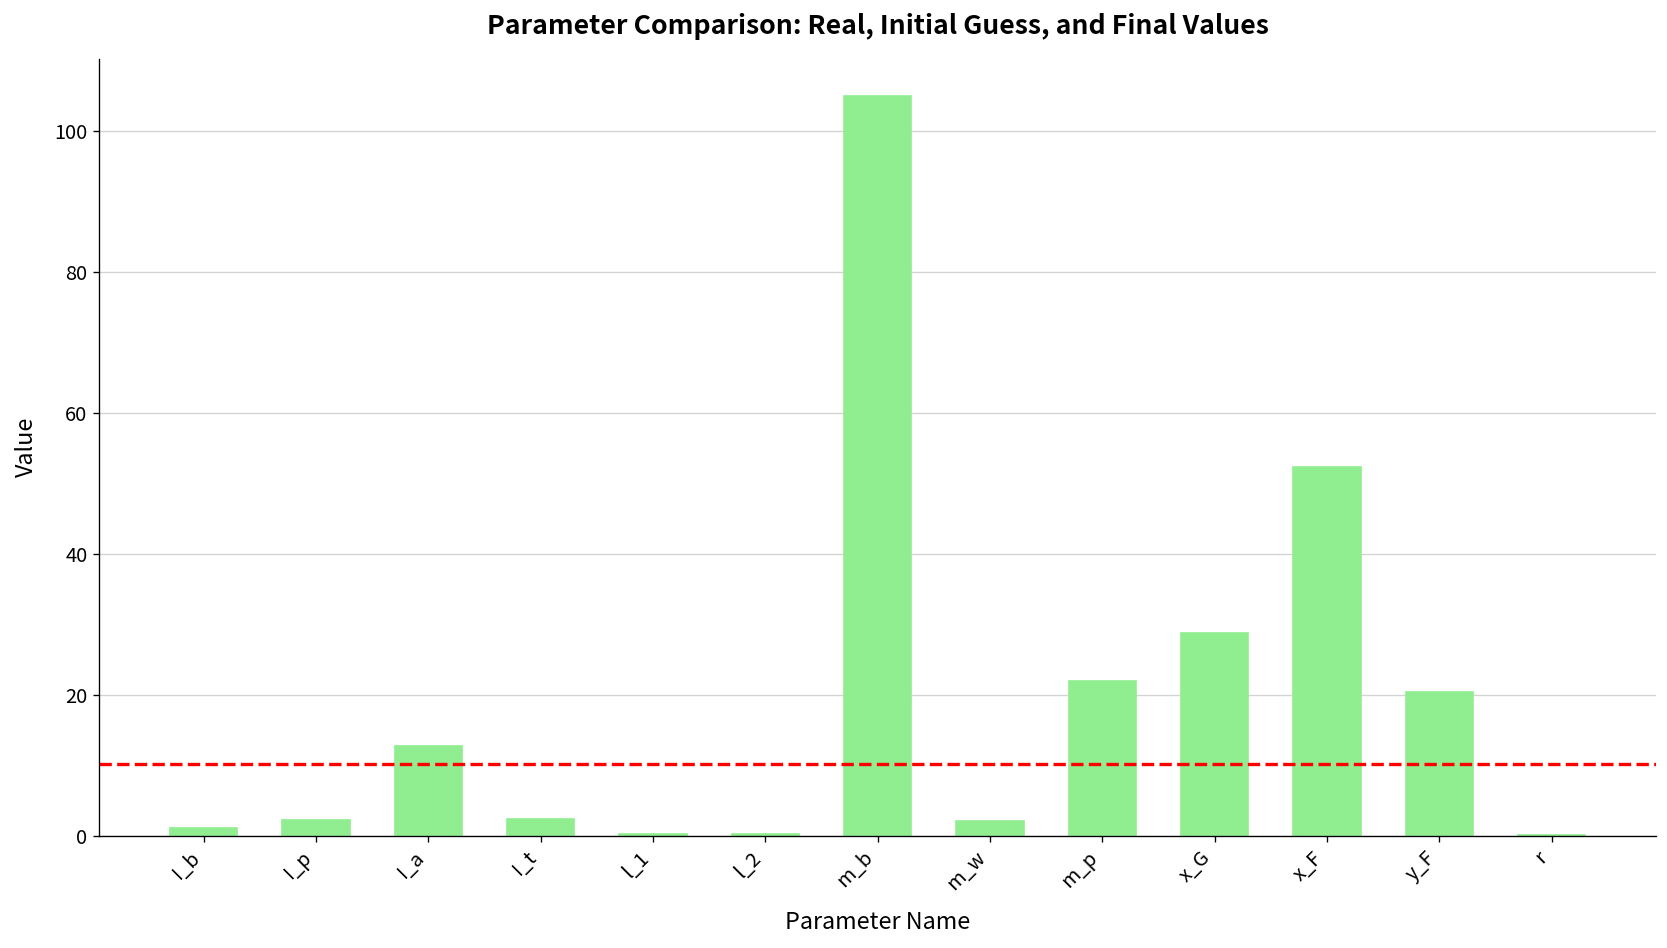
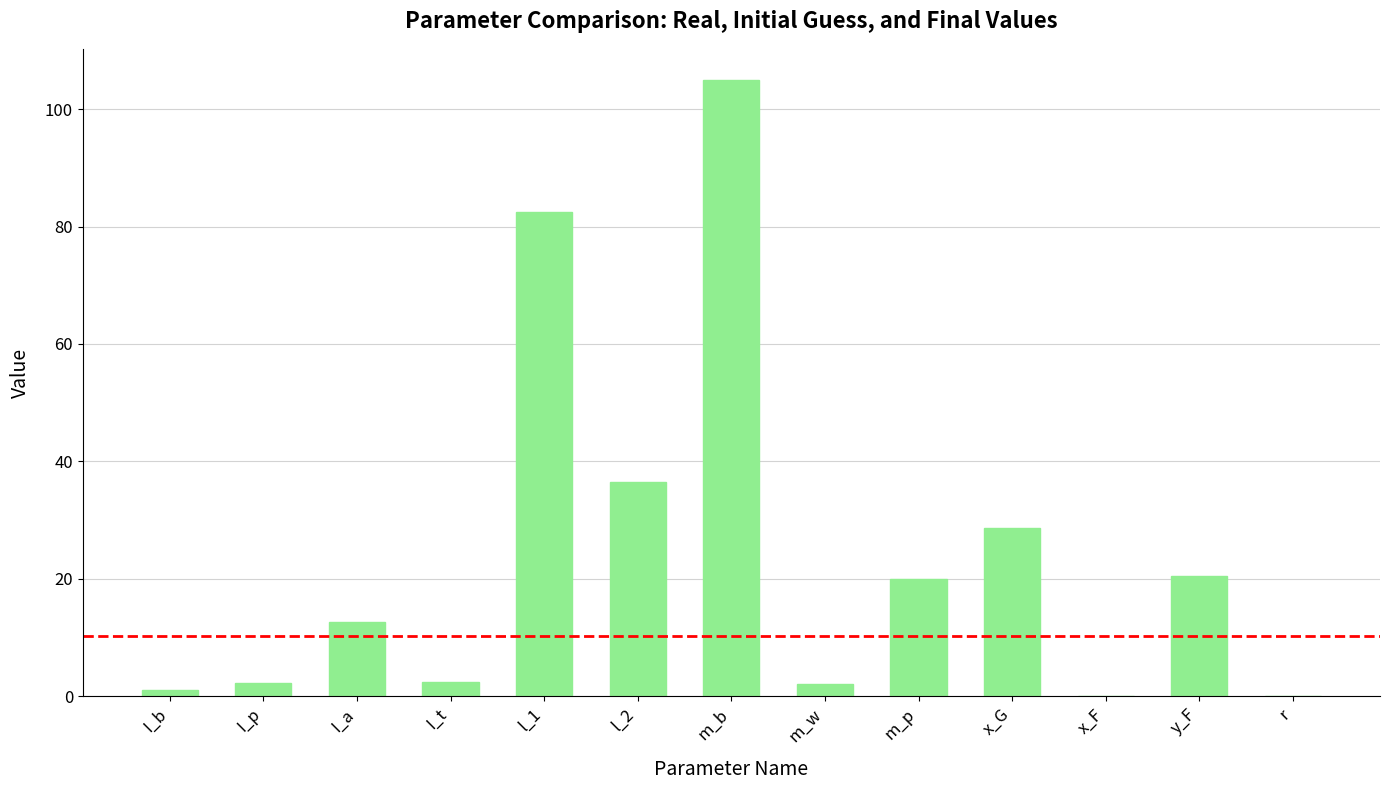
  {
    "I_b": 1,
    "I_p": 2,
    "I_a": 13,
    "I_t": 2,
-   "l_1": 0,
-   "l_2": 0,
+   "l_1": 82,
+   "l_2": 37,
    "m_b": 105,
    "m_w": 2,
-   "m_p": 22,
+   "m_p": 20,
    "x_G": 29,
-   "x_F": 52,
+   "x_F": 0,
    "y_F": 20
  }
